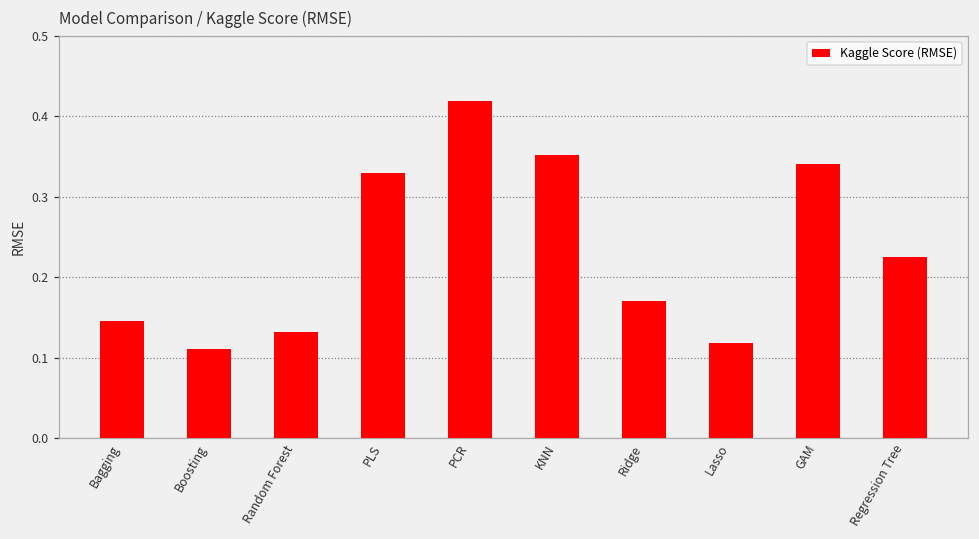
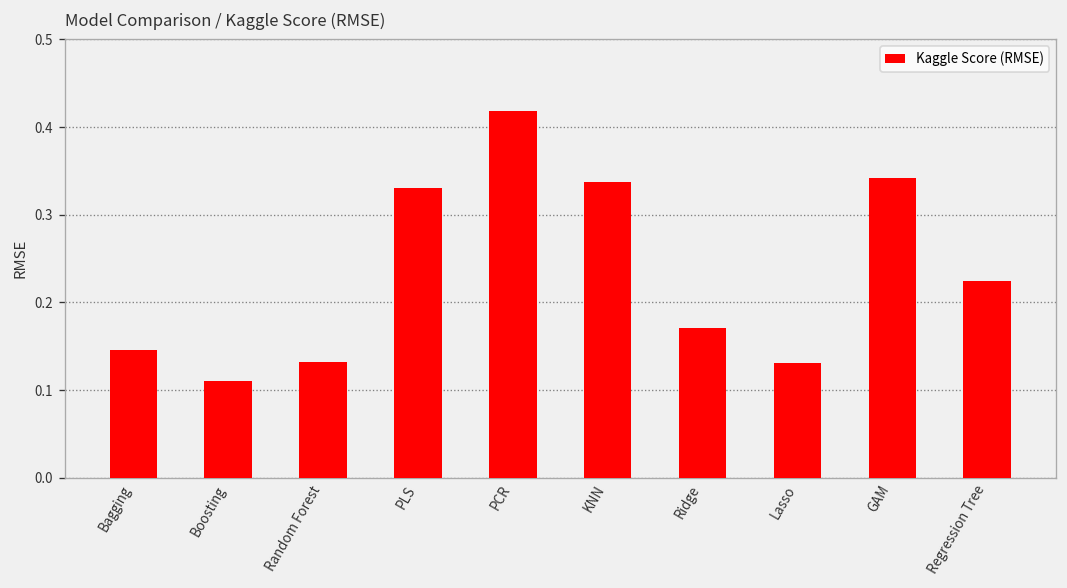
  {
    "Bagging": 0.15,
    "Boosting": 0.11,
    "Random Forest": 0.13,
    "PLS": 0.33,
    "PCR": 0.42,
-   "KNN": 0.35,
+   "KNN": 0.34,
    "Ridge": 0.17,
-   "Lasso": 0.12,
+   "Lasso": 0.13,
    "GAM": 0.34,
    "Regression Tree": 0.22
  }
